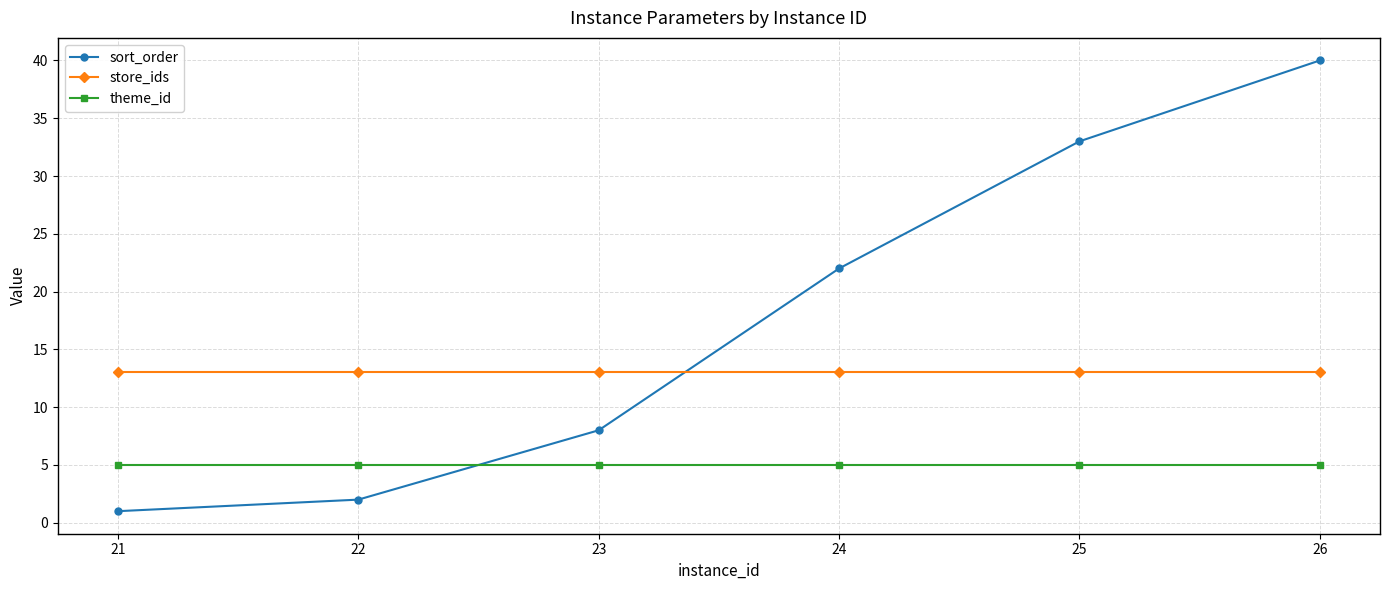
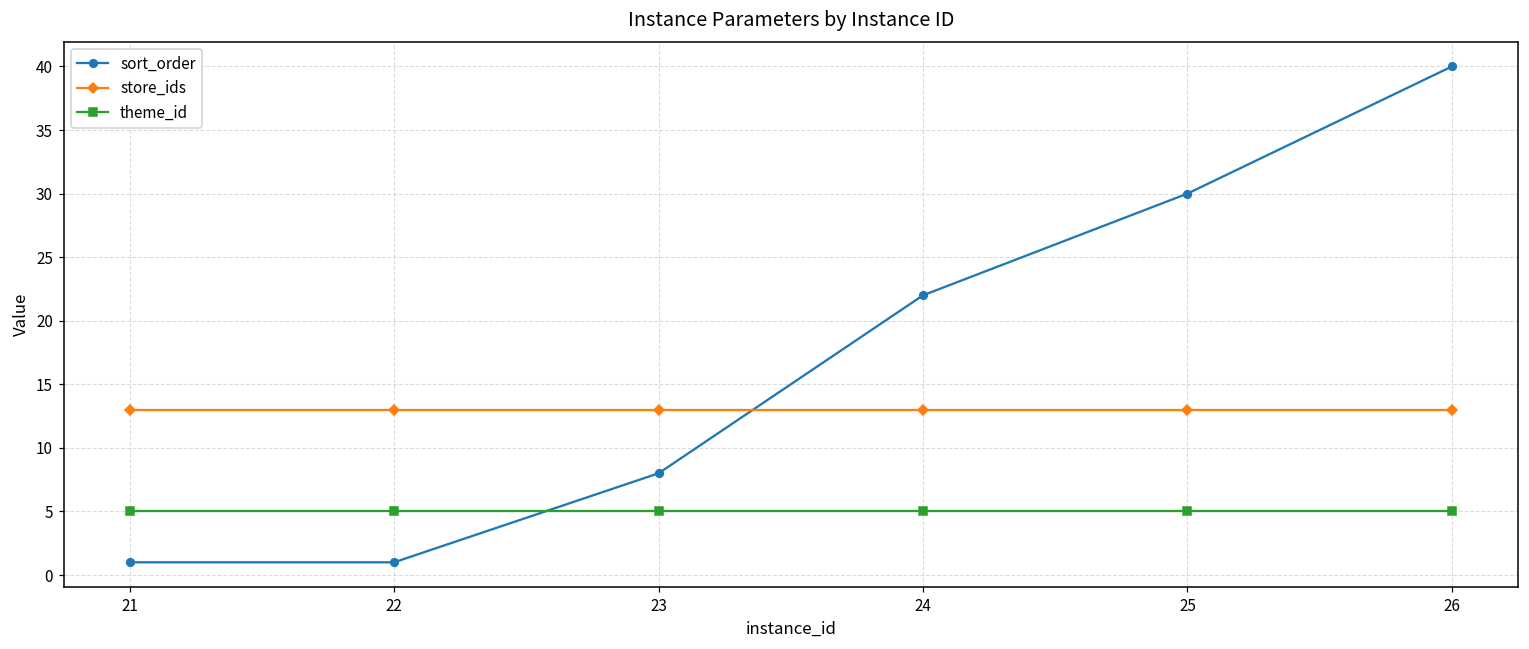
  {
    "sort_order": {
      "21": 1,
-     "22": 2,
+     "22": 1,
      "23": 8,
      "24": 22,
-     "25": 33,
+     "25": 30,
      "26": 40
    },
    "store_ids": {
      "21": 13,
      "22": 13,
      "23": 13,
      "24": 13,
      "25": 13,
      "26": 13
    },
    "theme_id": {
      "21": 5,
      "22": 5,
      "23": 5,
      "24": 5,
      "25": 5,
      "26": 5
    }
  }
